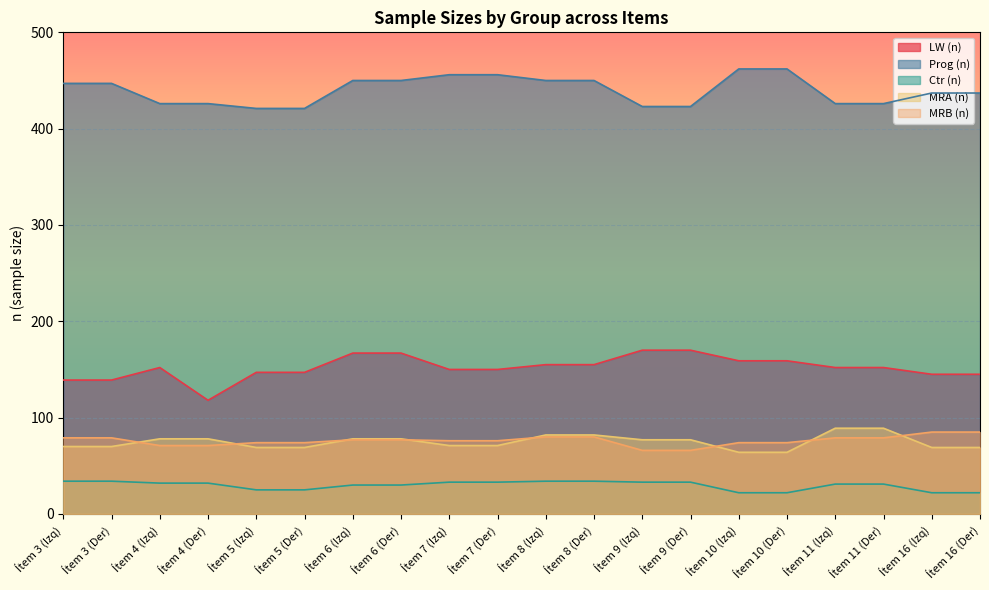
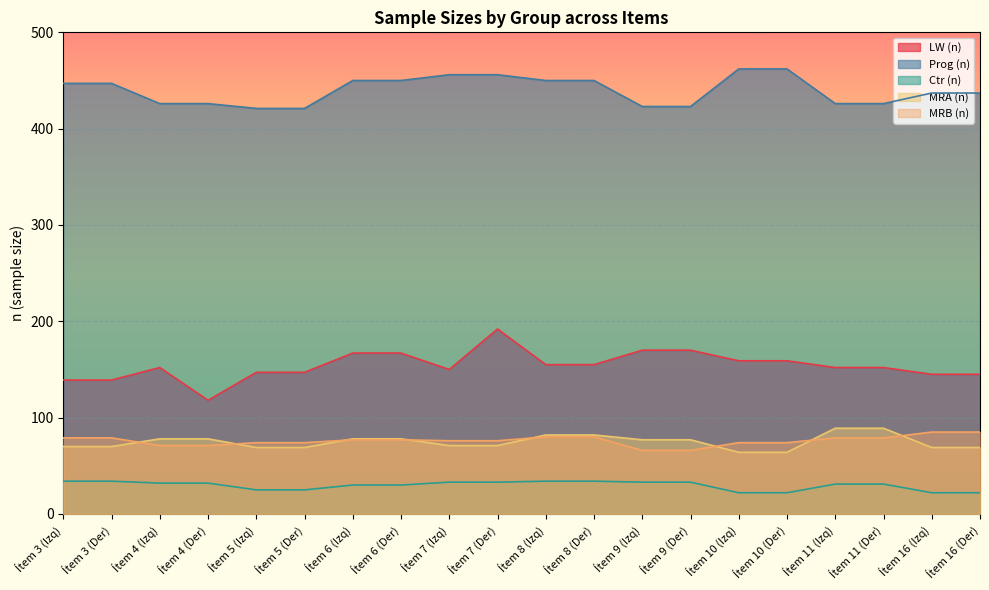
  {
    "LW (n)": {
      "Ítem 3 (Izq)": 140,
      "Ítem 3 (Der)": 140,
      "Ítem 4 (Izq)": 150,
      "Ítem 4 (Der)": 120,
      "Ítem 5 (Izq)": 150,
      "Ítem 5 (Der)": 150,
      "Ítem 6 (Izq)": 170,
      "Ítem 6 (Der)": 170,
      "Ítem 7 (Izq)": 150,
-     "Ítem 7 (Der)": 150,
+     "Ítem 7 (Der)": 190,
      "Ítem 8 (Izq)": 160,
      "Ítem 8 (Der)": 160,
      "Ítem 9 (Izq)": 170,
      "Ítem 9 (Der)": 170,
      "Ítem 10 (Izq)": 160,
      "Ítem 10 (Der)": 160,
      "Ítem 11 (Izq)": 150,
      "Ítem 11 (Der)": 150,
      "Ítem 16 (Izq)": 150,
      "Ítem 16 (Der)": 150
    }
  }
